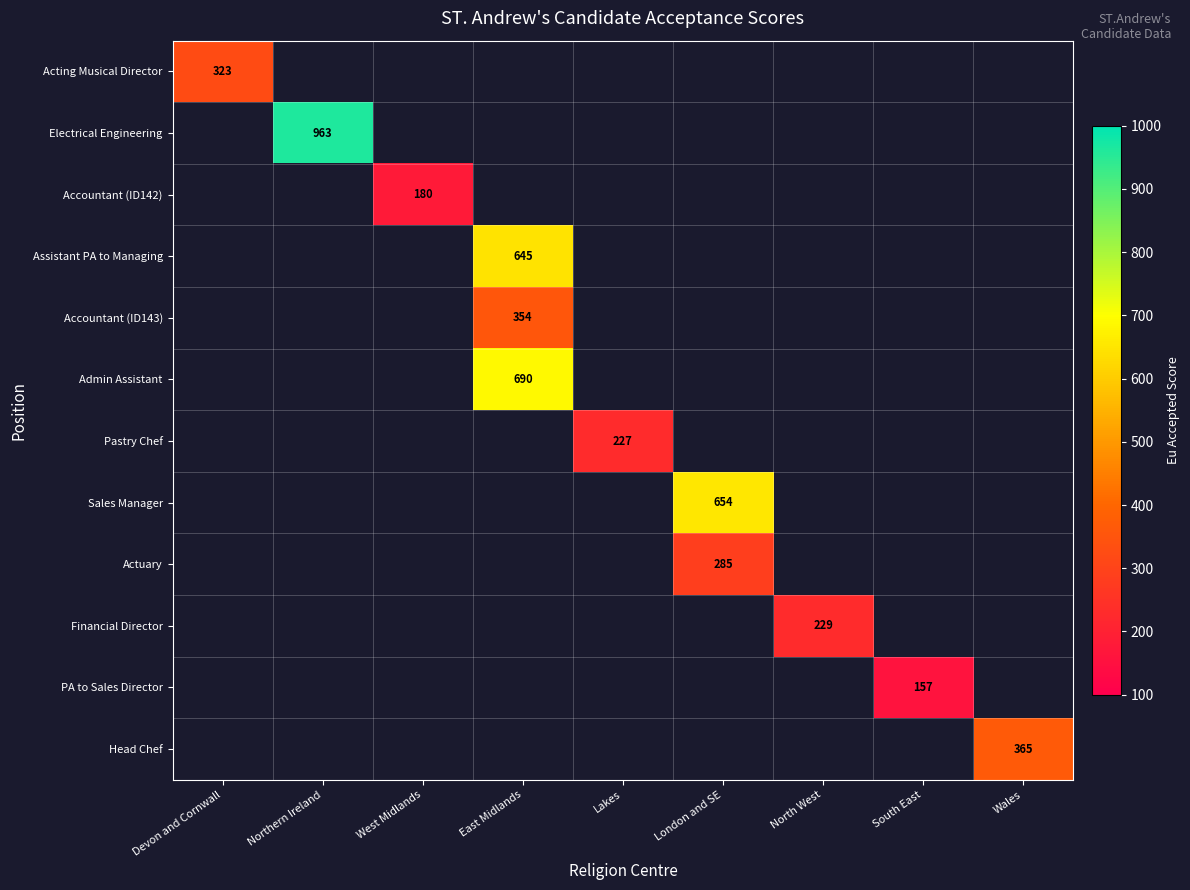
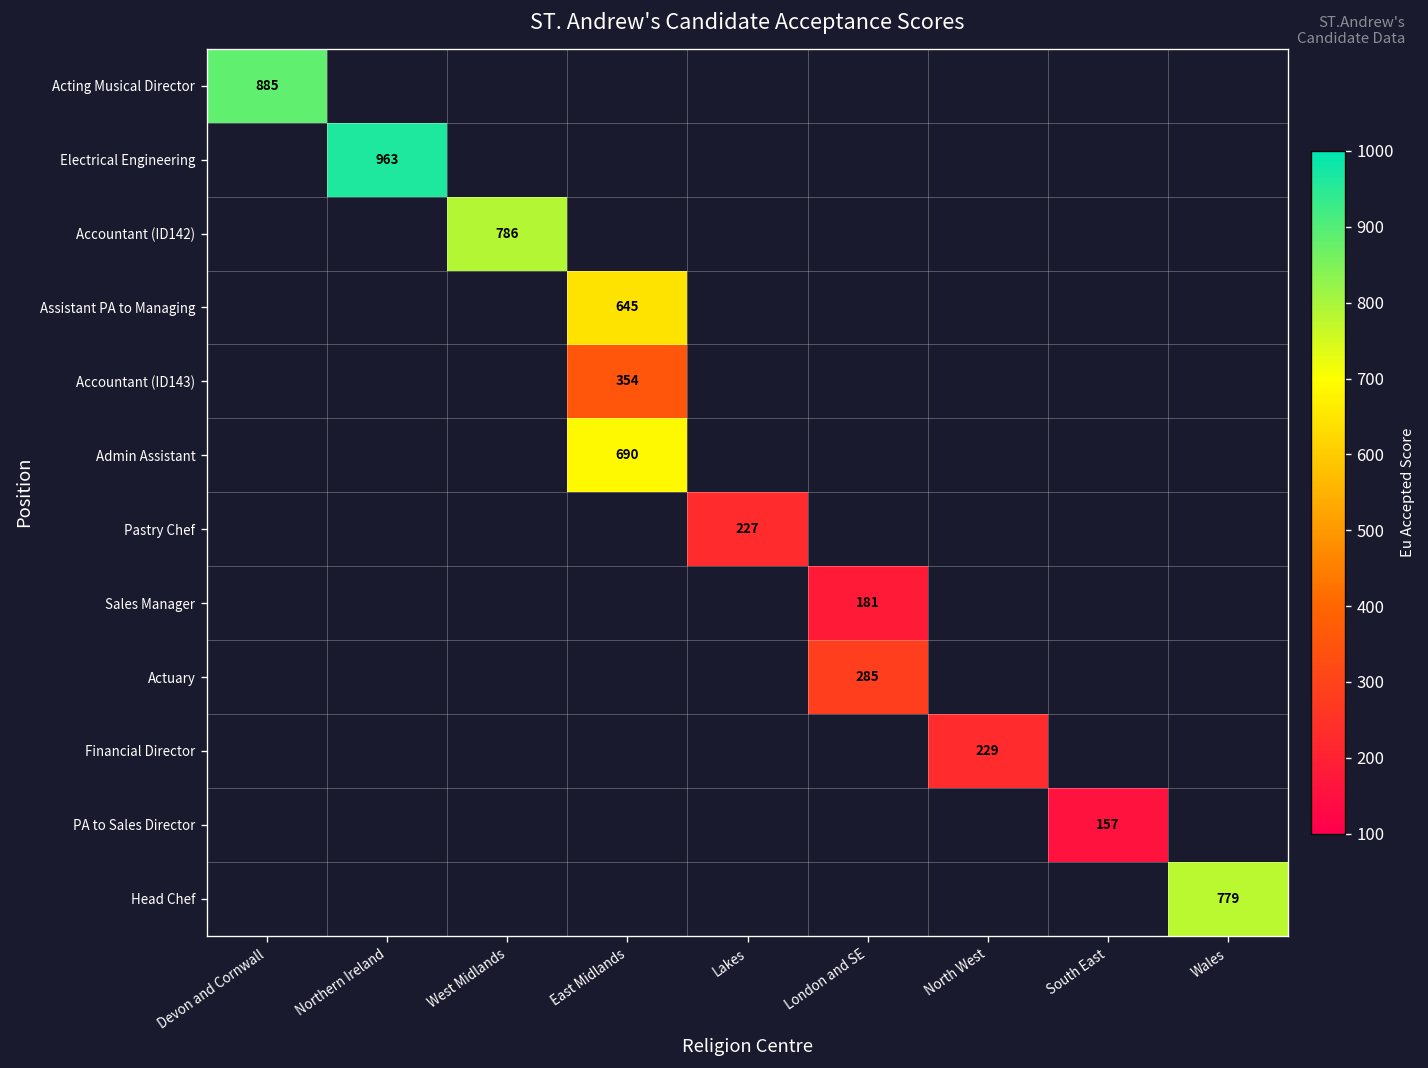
  {
    "Acting Musical Director": {
-     "Devon and Cornwall": 323
+     "Devon and Cornwall": 885
    },
    "Electrical Engineering": {
      "Northern Ireland": 963
    },
    "Accountant (ID142)": {
-     "West Midlands": 180
+     "West Midlands": 786
    },
    "Assistant PA to Managing": {
      "East Midlands": 645
    },
    "Accountant (ID143)": {
      "East Midlands": 354
    },
    "Admin Assistant": {
      "East Midlands": 690
    },
    "Pastry Chef": {
      "Lakes": 227
    },
    "Sales Manager": {
-     "London and SE": 654
+     "London and SE": 181
    },
    "Actuary": {
      "London and SE": 285
    },
    "Financial Director": {
      "North West": 229
    },
    "PA to Sales Director": {
      "South East": 157
    },
    "Head Chef": {
-     "Wales": 365
+     "Wales": 779
    }
  }
